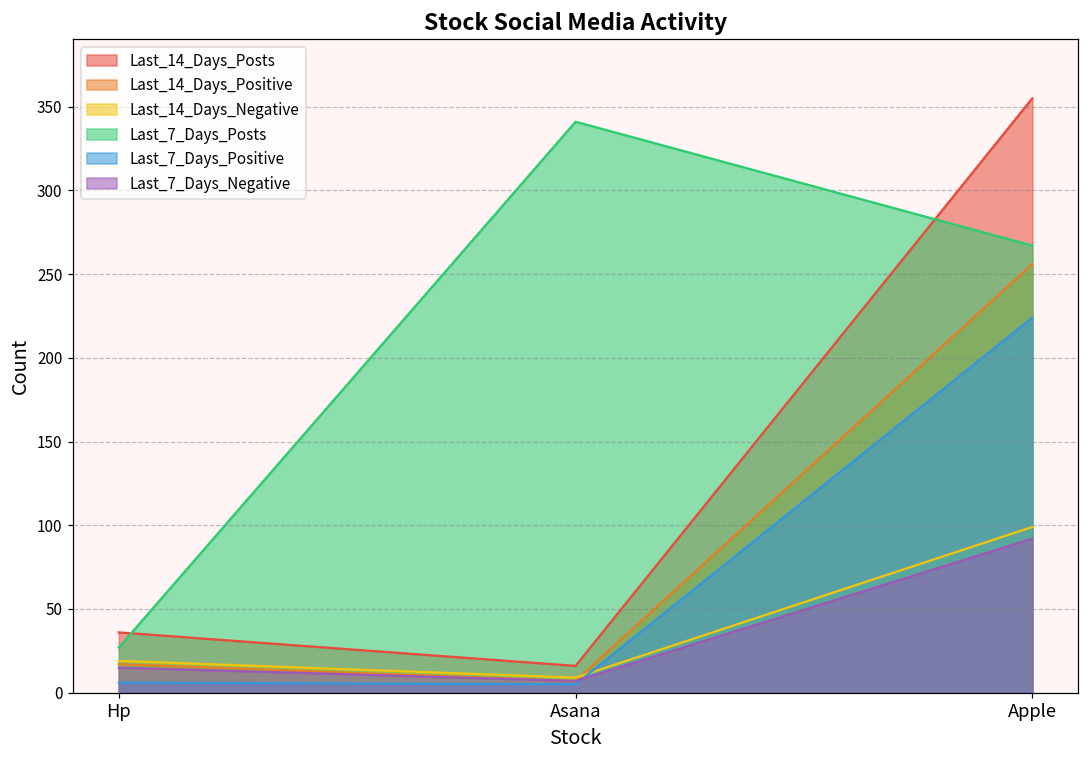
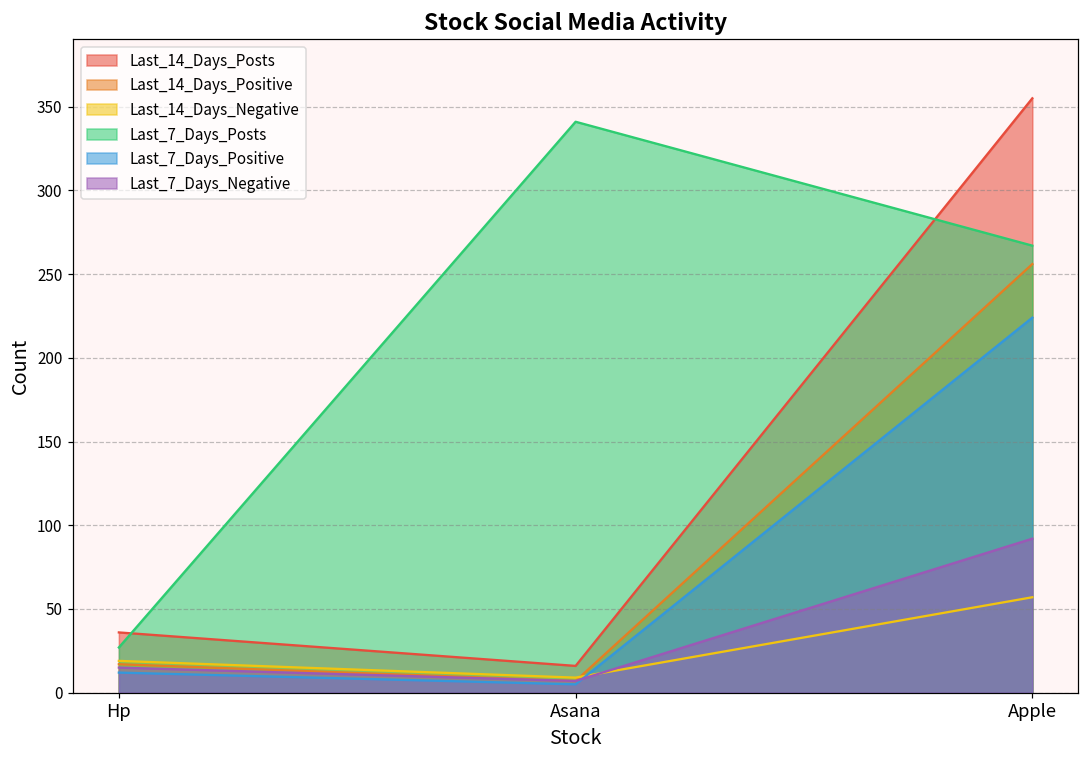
  {
    "Last_14_Days_Negative": {
      "Hp": 19,
      "Asana": 9,
-     "Apple": 99
+     "Apple": 57
    },
    "Last_7_Days_Posts": {
      "Hp": 27,
      "Asana": 341,
      "Apple": 267
    },
    "Last_7_Days_Positive": {
-     "Hp": 6,
+     "Hp": 12,
      "Asana": 5,
      "Apple": 224
    },
    "Last_7_Days_Negative": {
      "Hp": 15,
      "Apple": 92
    }
  }
